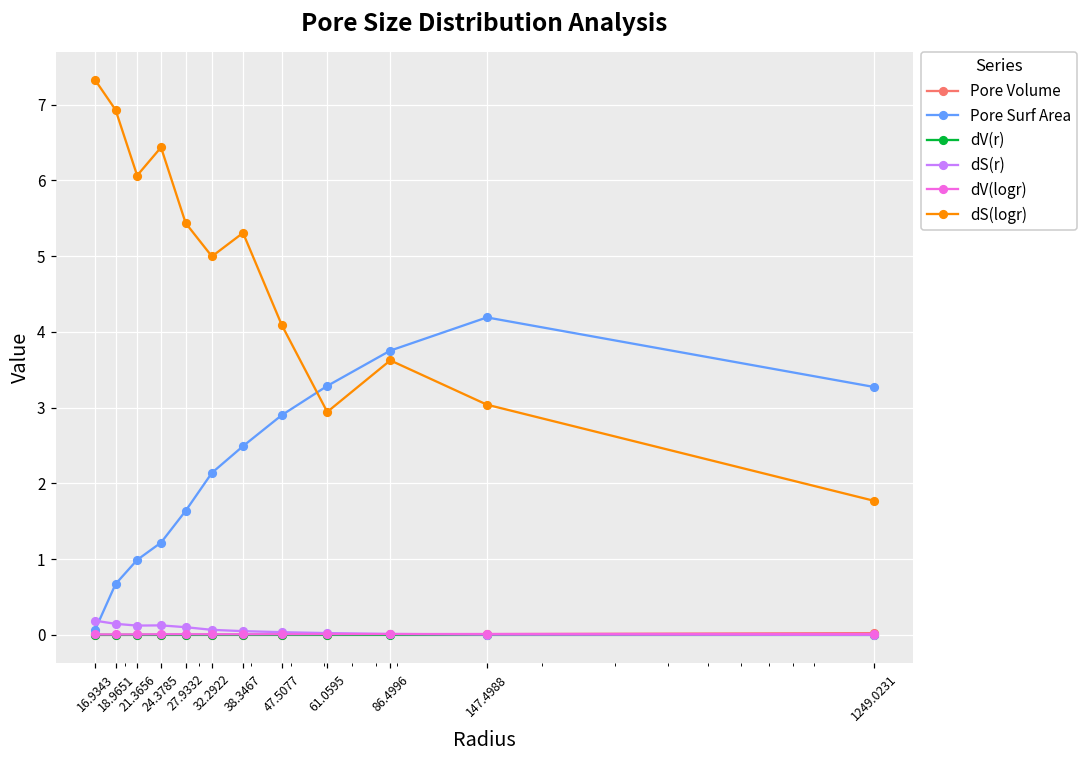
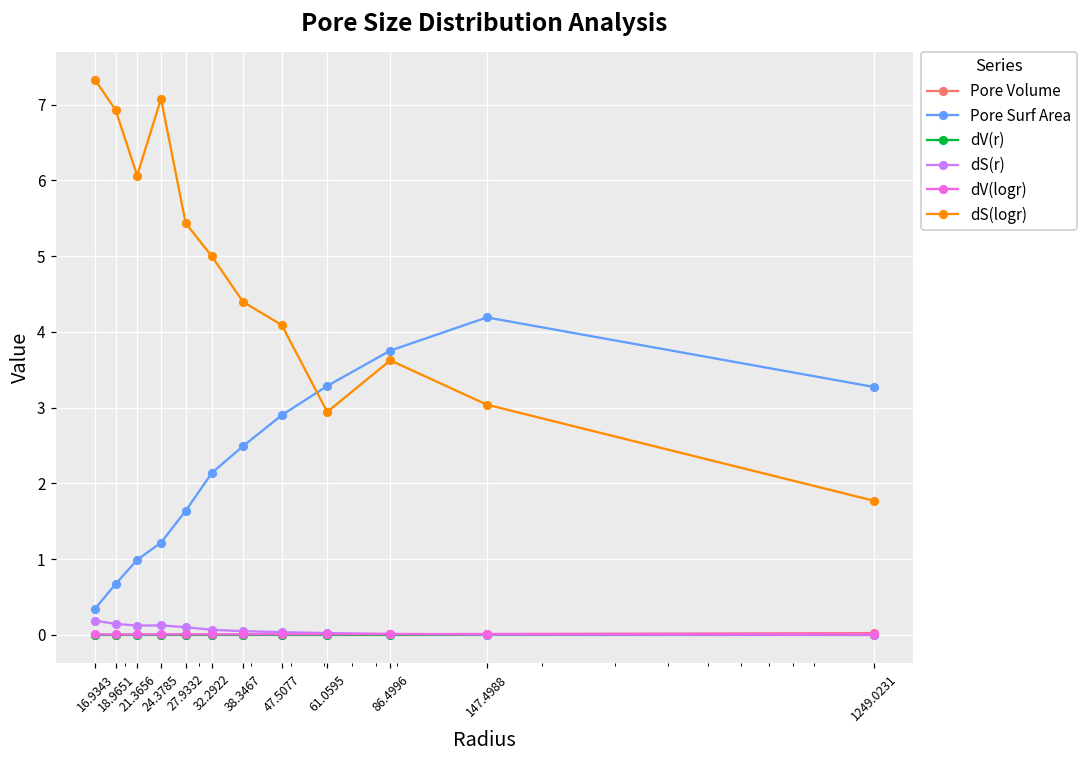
  {
    "Pore Surf Area": {
-     "16.9343": 0.1,
+     "16.9343": 0.3,
      "18.9651": 0.7,
      "21.3656": 1.0,
      "24.3785": 1.2,
      "27.9332": 1.6,
      "32.2922": 2.1,
      "38.3467": 2.5,
      "47.5077": 2.9,
      "61.0595": 3.3,
      "86.4996": 3.8,
      "147.4988": 4.2,
      "1249.0231": 3.3
    },
    "dS(logr)": {
      "16.9343": 7.3,
      "18.9651": 6.9,
      "21.3656": 6.1,
-     "24.3785": 6.4,
+     "24.3785": 7.1,
      "27.9332": 5.4,
      "32.2922": 5.0,
-     "38.3467": 5.3,
+     "38.3467": 4.4,
      "47.5077": 4.1,
      "61.0595": 2.9,
      "86.4996": 3.6,
      "147.4988": 3.0,
      "1249.0231": 1.8
    }
  }
